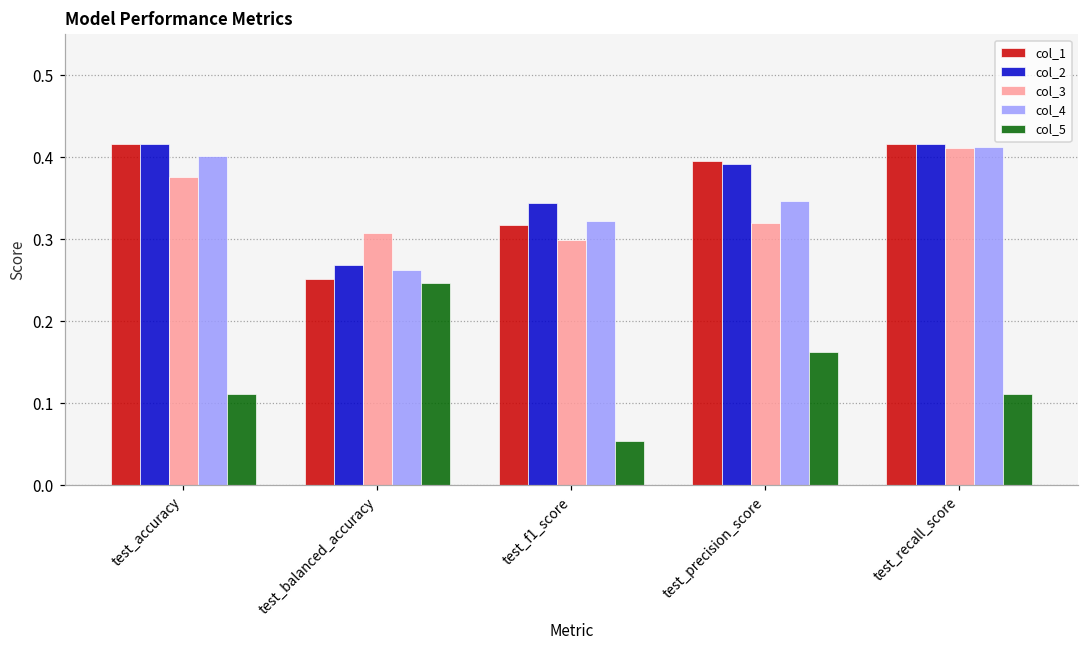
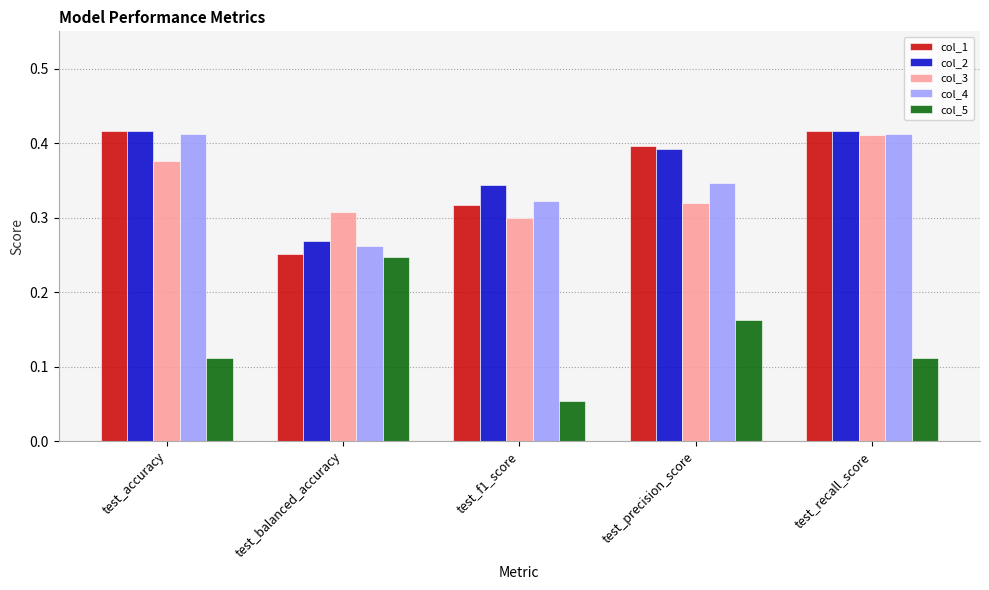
  {
    "col_1": {
      "test_accuracy": 0.42,
      "test_balanced_accuracy": 0.25,
      "test_f1_score": 0.32,
      "test_precision_score": 0.40,
      "test_recall_score": 0.42
    },
    "col_2": {
      "test_accuracy": 0.42,
      "test_balanced_accuracy": 0.27,
      "test_f1_score": 0.34,
      "test_precision_score": 0.39,
      "test_recall_score": 0.42
    },
    "col_3": {
      "test_accuracy": 0.38,
      "test_balanced_accuracy": 0.31,
      "test_f1_score": 0.30,
      "test_precision_score": 0.32,
      "test_recall_score": 0.41
    },
    "col_4": {
-     "test_accuracy": 0.40,
+     "test_accuracy": 0.41,
      "test_balanced_accuracy": 0.26,
      "test_f1_score": 0.32,
      "test_precision_score": 0.35,
      "test_recall_score": 0.41
    },
    "col_5": {
      "test_accuracy": 0.11,
      "test_balanced_accuracy": 0.25,
      "test_f1_score": 0.05,
      "test_precision_score": 0.16,
      "test_recall_score": 0.11
    }
  }
